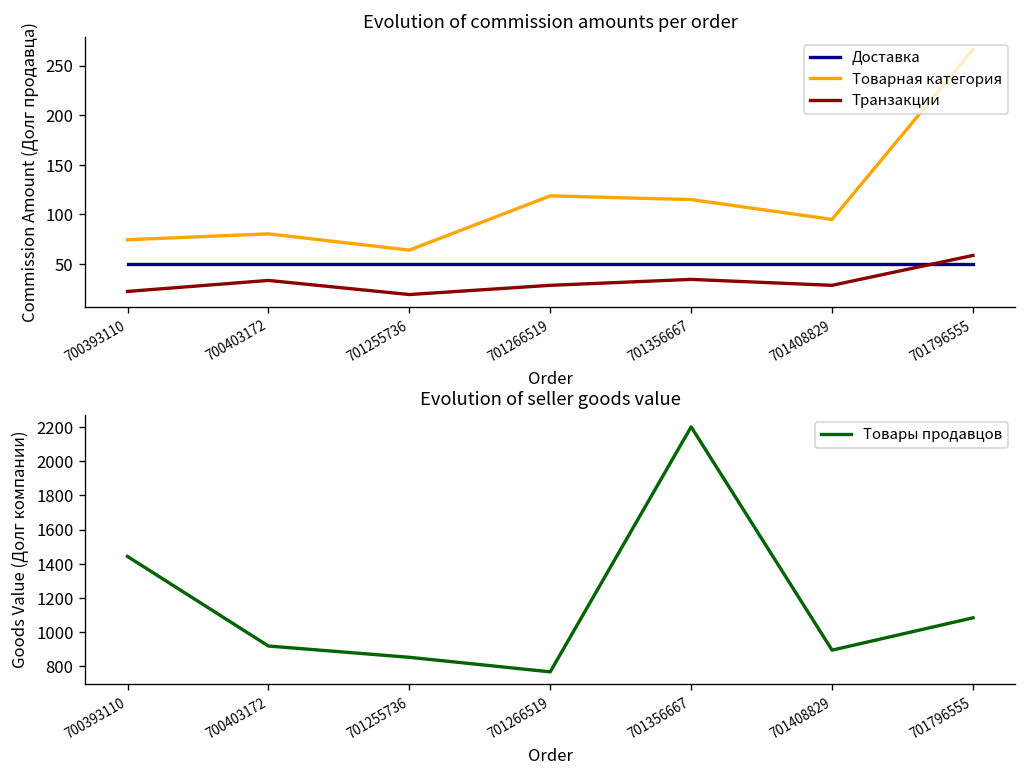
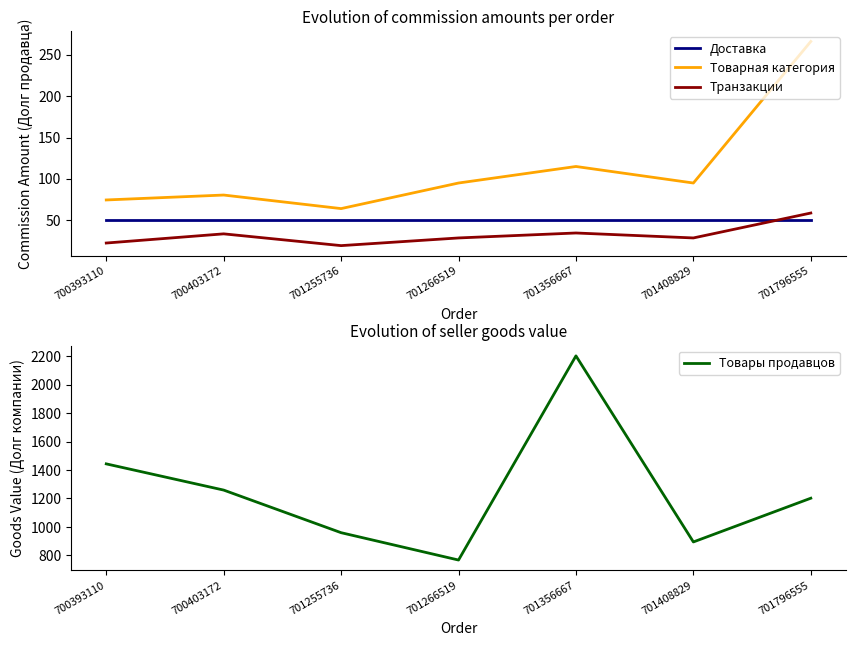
  {
    "Evolution of commission amounts per order": {
      "Доставка": {
        "700393110": 50,
        "700403172": 50,
        "701255736": 50,
        "701266519": 50,
        "701356667": 50,
        "701408829": 50,
        "701796555": 50
      },
      "Товарная категория": {
        "700393110": 70,
        "700403172": 80,
        "701255736": 60,
-       "701266519": 120,
+       "701266519": 90,
        "701356667": 110,
        "701408829": 90
      },
      "Транзакции": {
        "700393110": 20,
        "700403172": 30,
        "701255736": 20,
        "701266519": 30,
        "701356667": 30,
        "701408829": 30,
        "701796555": 60
      }
    },
    "Evolution of seller goods value": {
      "700393110": 1440,
-     "700403172": 920,
-     "701255736": 850,
+     "700403172": 1260,
+     "701255736": 960,
      "701266519": 770,
      "701356667": 2200,
      "701408829": 900,
-     "701796555": 1080
+     "701796555": 1200
    }
  }
